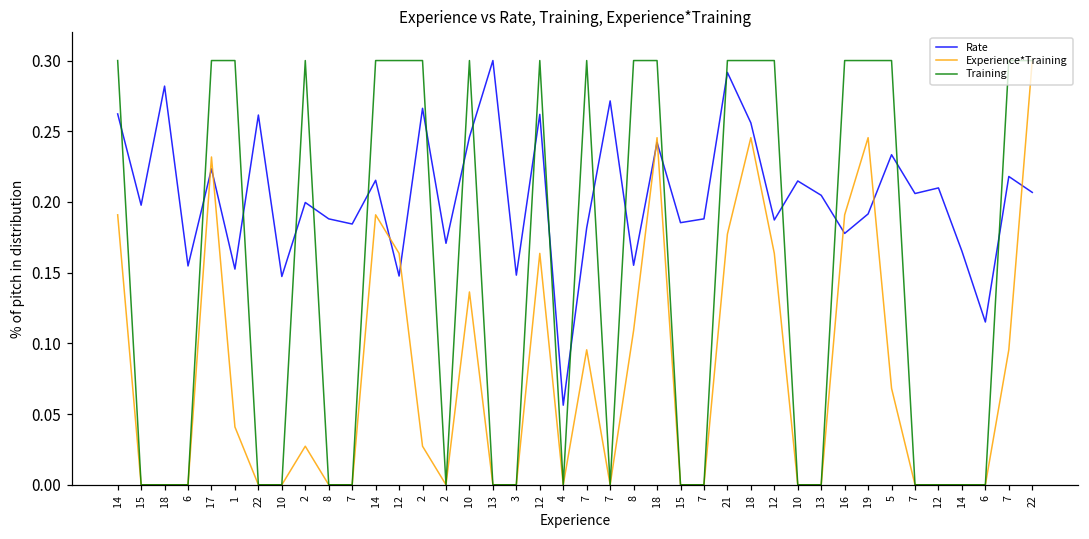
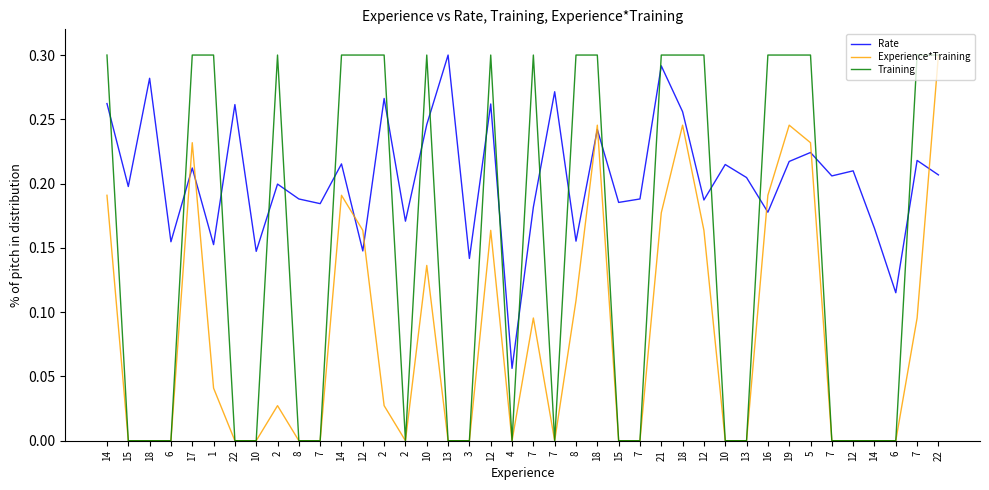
  {
    "Rate": {
-     "17": 0.223,
+     "17": 0.212,
      "1": 0.153,
-     "3": 0.148,
+     "3": 0.142,
      "4": 0.056,
      "21": 0.292,
      "16": 0.178,
-     "19": 0.192,
-     "5": 0.233
+     "19": 0.217,
+     "5": 0.224
    },
    "Experience*Training": {
      "17": 0.232,
      "1": 0.041,
      "21": 0.177,
      "16": 0.191,
      "19": 0.245,
-     "5": 0.068
+     "5": 0.232
    },
    "Training": {
      "17": 0.300,
      "1": 0.300,
      "21": 0.300,
      "16": 0.300,
      "19": 0.300,
      "5": 0.300
    }
  }
